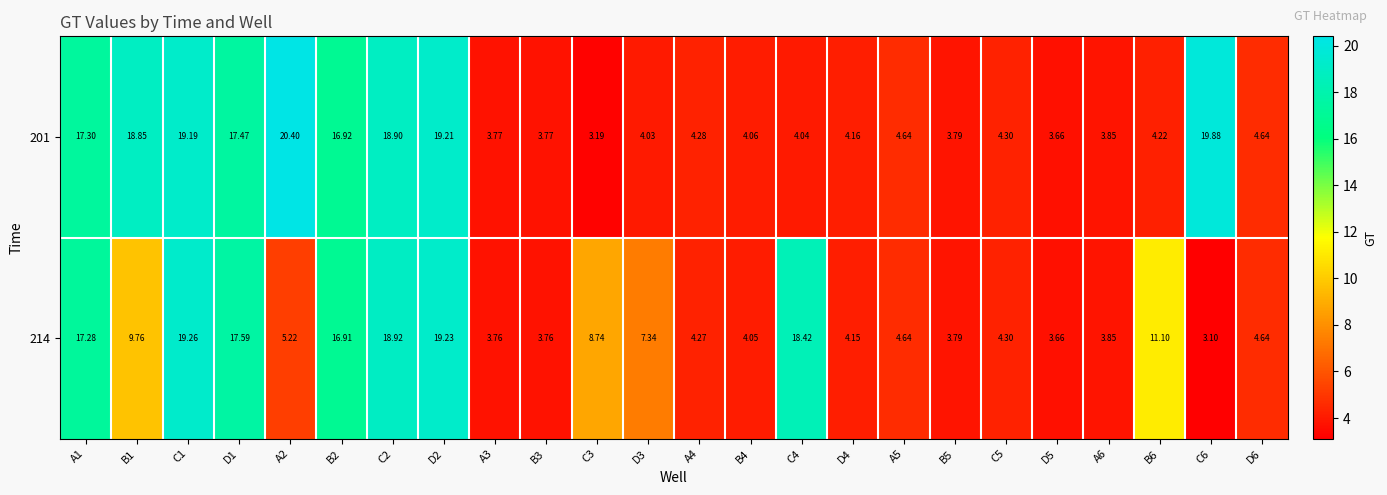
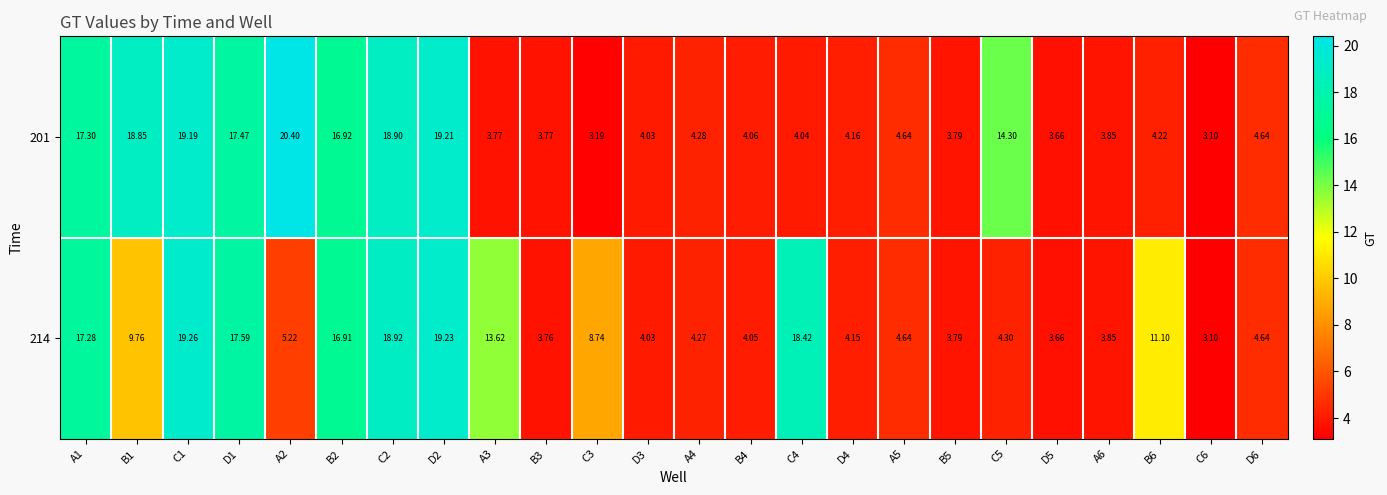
  {
    "201": {
      "A1": 17.30,
      "B1": 18.85,
      "C1": 19.19,
      "D1": 17.47,
      "A2": 20.40,
      "B2": 16.92,
      "C2": 18.90,
      "D2": 19.21,
      "A3": 3.77,
      "B3": 3.77,
      "C3": 3.19,
      "D3": 4.03,
      "A4": 4.28,
      "B4": 4.06,
      "C4": 4.04,
      "D4": 4.16,
      "A5": 4.64,
      "B5": 3.79,
-     "C5": 4.30,
+     "C5": 14.30,
      "D5": 3.66,
      "A6": 3.85,
      "B6": 4.22,
-     "C6": 19.88,
+     "C6": 3.10,
      "D6": 4.64
    },
    "214": {
      "A1": 17.28,
      "B1": 9.76,
      "C1": 19.26,
      "D1": 17.59,
      "A2": 5.22,
      "B2": 16.91,
      "C2": 18.92,
      "D2": 19.23,
-     "A3": 3.76,
+     "A3": 13.62,
      "B3": 3.76,
      "C3": 8.74,
-     "D3": 7.34,
+     "D3": 4.03,
      "A4": 4.27,
      "B4": 4.05,
      "C4": 18.42,
      "D4": 4.15,
      "A5": 4.64,
      "B5": 3.79,
      "C5": 4.30,
      "D5": 3.66,
      "A6": 3.85,
      "B6": 11.10,
      "C6": 3.10,
      "D6": 4.64
    }
  }
